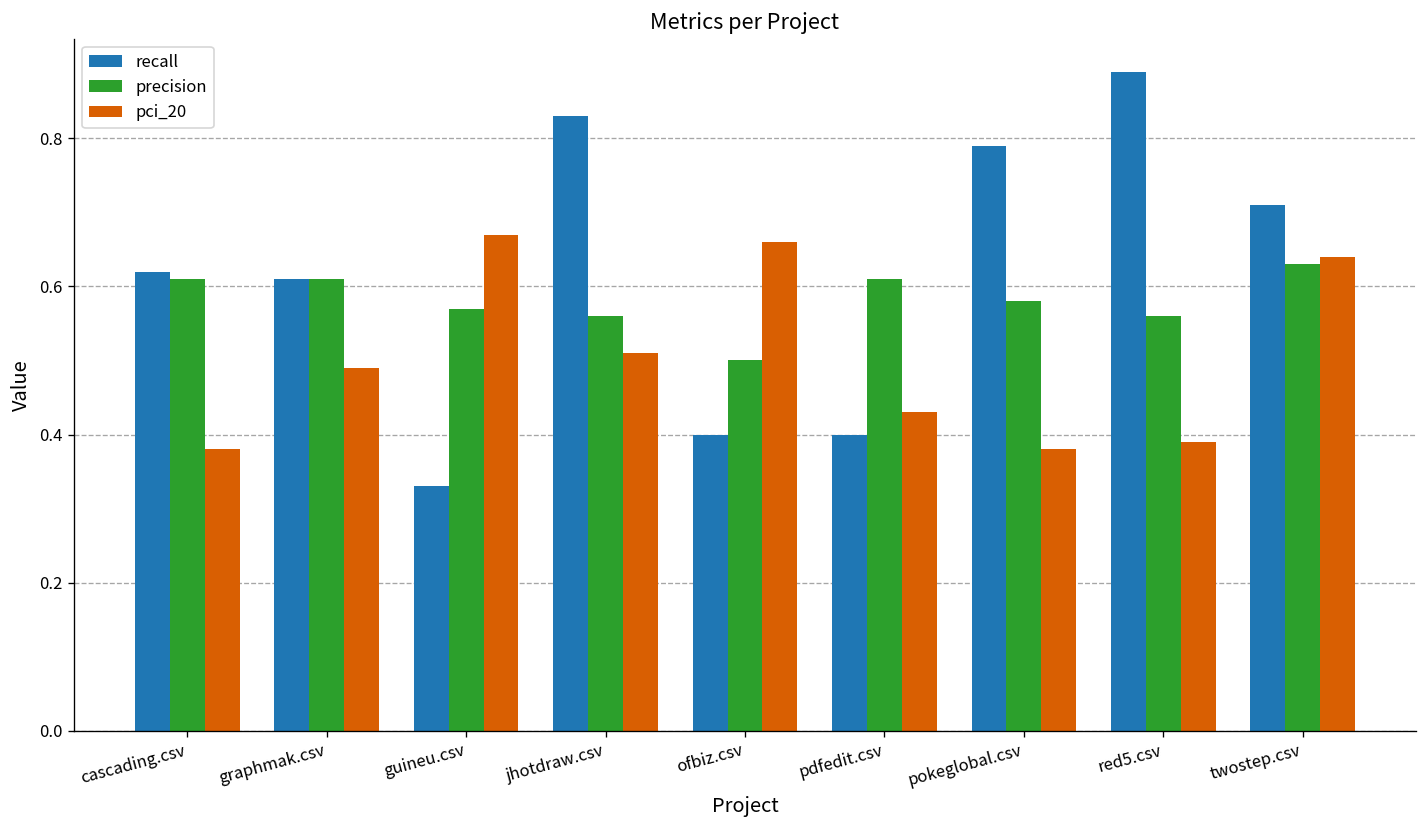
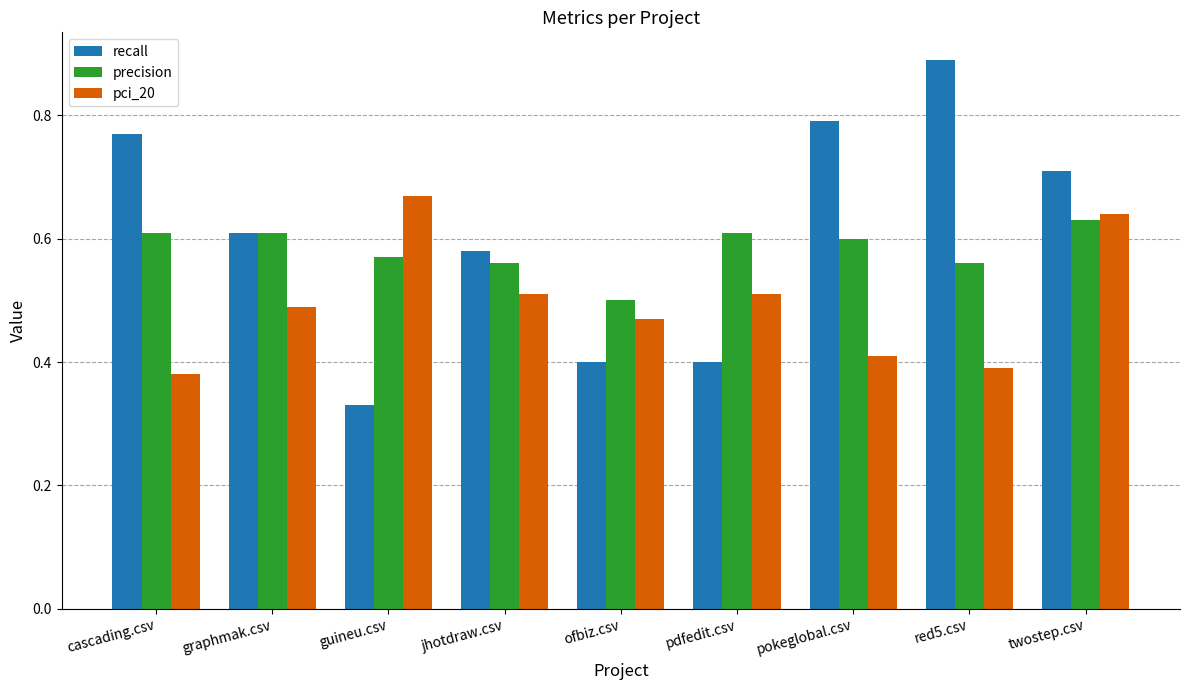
  {
    "recall": {
-     "cascading.csv": 0.62,
+     "cascading.csv": 0.77,
      "graphmak.csv": 0.61,
      "guineu.csv": 0.33,
-     "jhotdraw.csv": 0.83,
+     "jhotdraw.csv": 0.58,
      "ofbiz.csv": 0.40,
      "pdfedit.csv": 0.40,
      "pokeglobal.csv": 0.79,
      "red5.csv": 0.89,
      "twostep.csv": 0.71
    },
    "precision": {
      "cascading.csv": 0.61,
      "graphmak.csv": 0.61,
      "guineu.csv": 0.57,
      "jhotdraw.csv": 0.56,
      "ofbiz.csv": 0.50,
      "pdfedit.csv": 0.61,
-     "pokeglobal.csv": 0.58,
+     "pokeglobal.csv": 0.60,
      "red5.csv": 0.56,
      "twostep.csv": 0.63
    },
    "pci_20": {
      "cascading.csv": 0.38,
      "graphmak.csv": 0.49,
      "guineu.csv": 0.67,
      "jhotdraw.csv": 0.51,
-     "ofbiz.csv": 0.66,
-     "pdfedit.csv": 0.43,
-     "pokeglobal.csv": 0.38,
+     "ofbiz.csv": 0.47,
+     "pdfedit.csv": 0.51,
+     "pokeglobal.csv": 0.41,
      "red5.csv": 0.39,
      "twostep.csv": 0.64
    }
  }
